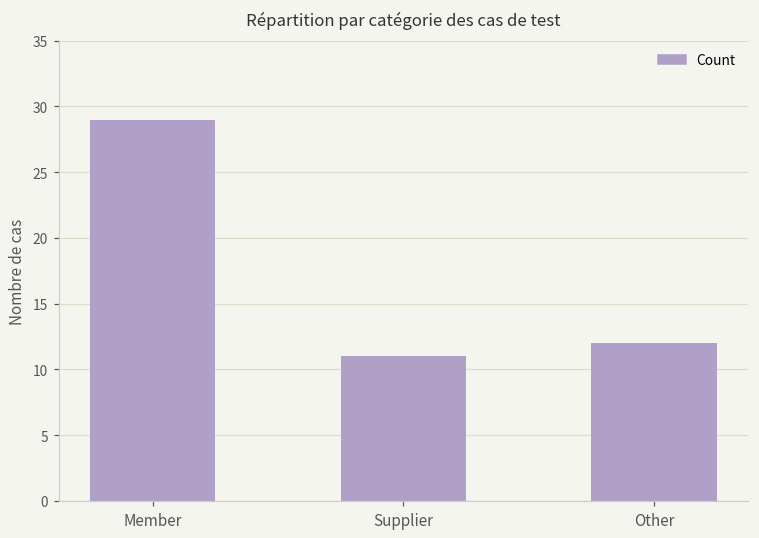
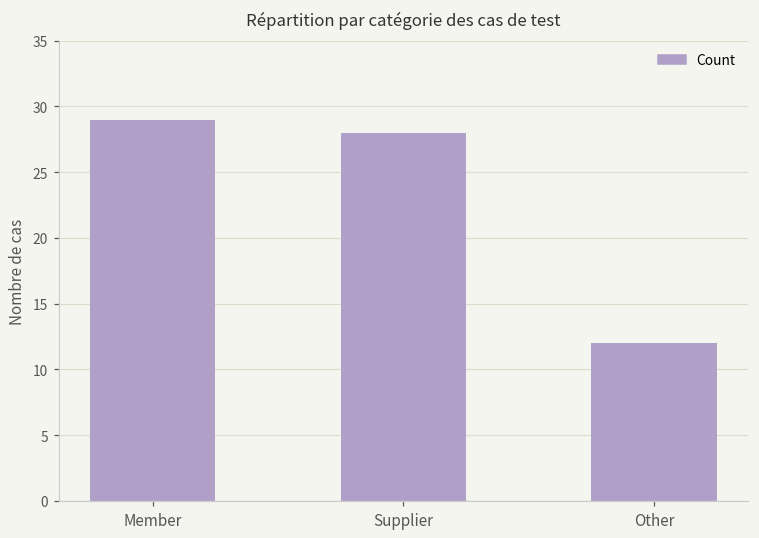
  {
    "Member": 29,
-   "Supplier": 11,
+   "Supplier": 28,
    "Other": 12
  }
